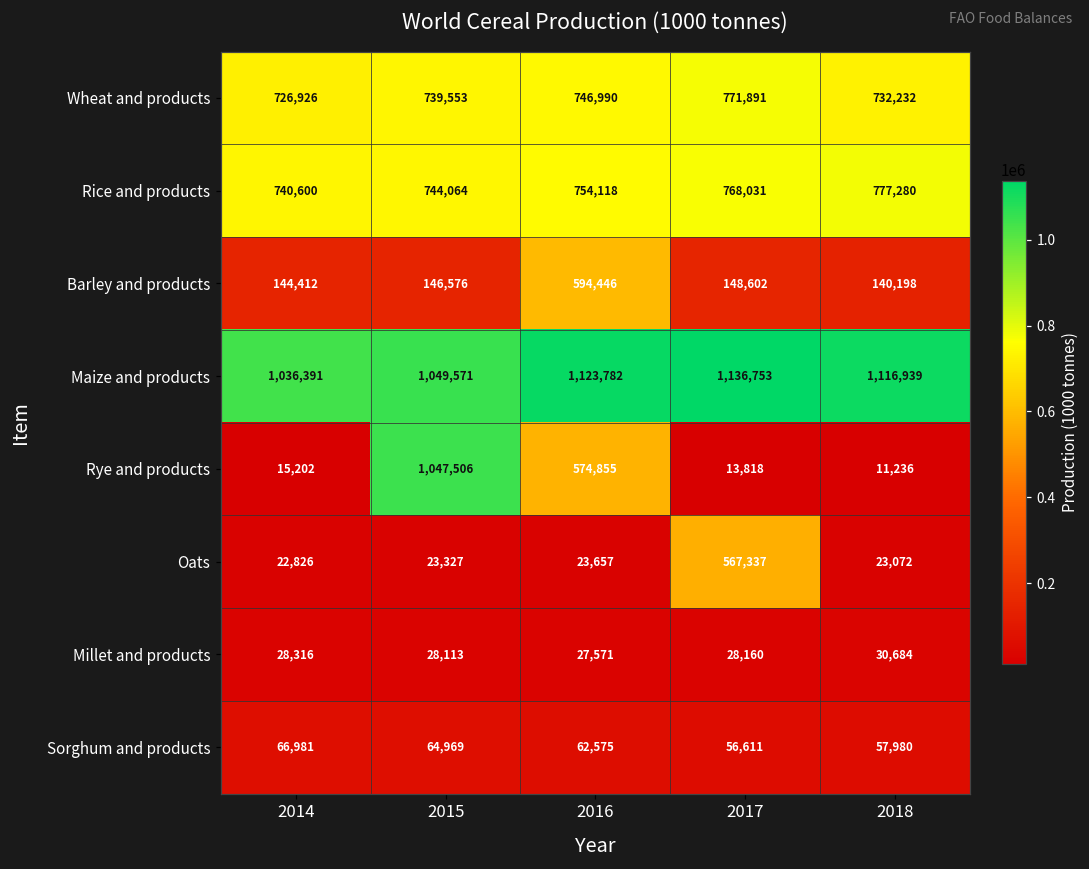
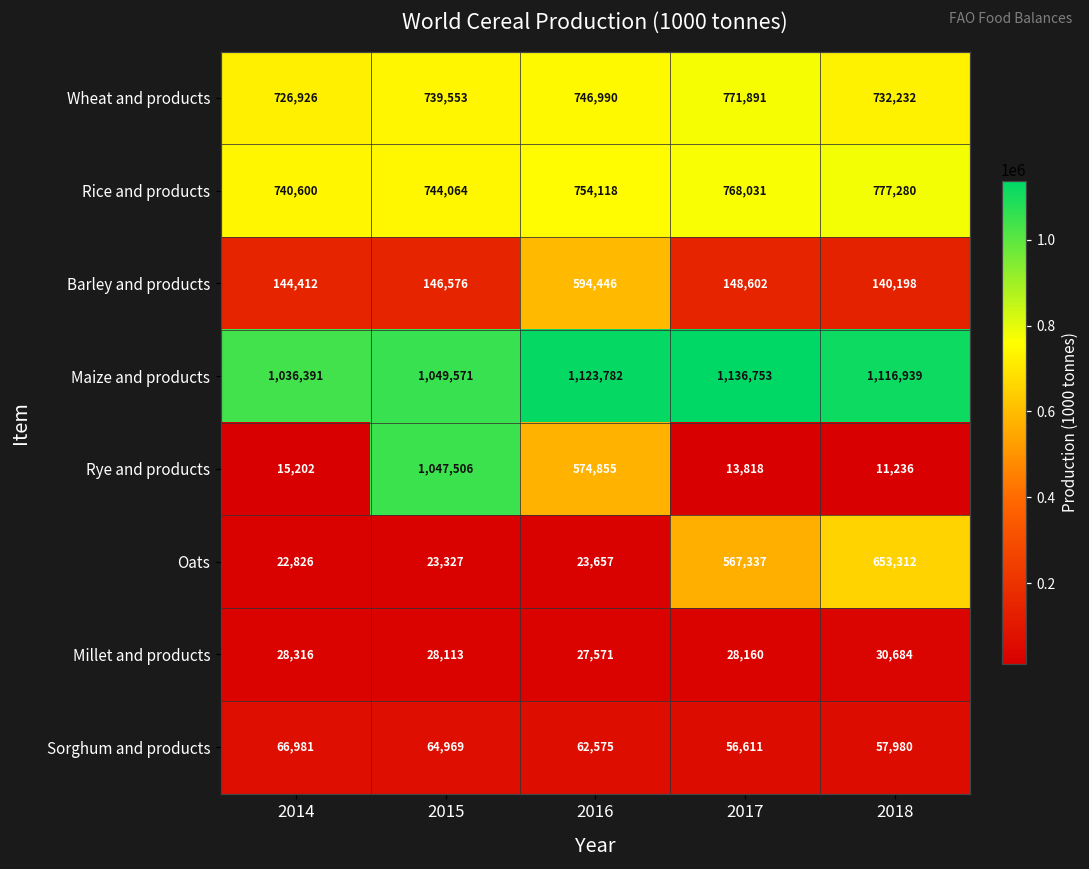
  {
    "Wheat and products": {
      "2014": "726,926",
      "2015": "739,553",
      "2016": "746,990",
      "2017": "771,891",
      "2018": "732,232"
    },
    "Rice and products": {
      "2014": "740,600",
      "2015": "744,064",
      "2016": "754,118",
      "2017": "768,031",
      "2018": "777,280"
    },
    "Barley and products": {
      "2014": "144,412",
      "2015": "146,576",
      "2016": "594,446",
      "2017": "148,602",
      "2018": "140,198"
    },
    "Maize and products": {
      "2014": "1,036,391",
      "2015": "1,049,571",
      "2016": "1,123,782",
      "2017": "1,136,753",
      "2018": "1,116,939"
    },
    "Rye and products": {
      "2014": "15,202",
      "2015": "1,047,506",
      "2016": "574,855",
      "2017": "13,818",
      "2018": "11,236"
    },
    "Oats": {
      "2014": "22,826",
      "2015": "23,327",
      "2016": "23,657",
      "2017": "567,337",
-     "2018": "23,072"
+     "2018": "653,312"
    },
    "Millet and products": {
      "2014": "28,316",
      "2015": "28,113",
      "2016": "27,571",
      "2017": "28,160",
      "2018": "30,684"
    },
    "Sorghum and products": {
      "2014": "66,981",
      "2015": "64,969",
      "2016": "62,575",
      "2017": "56,611",
      "2018": "57,980"
    }
  }
